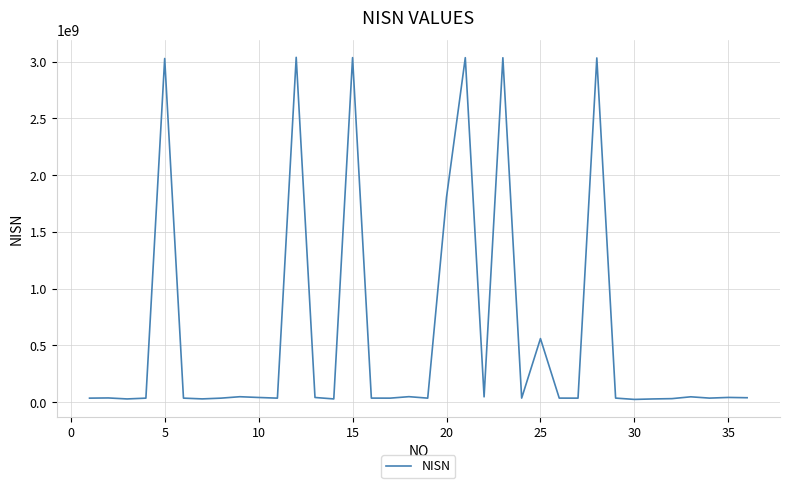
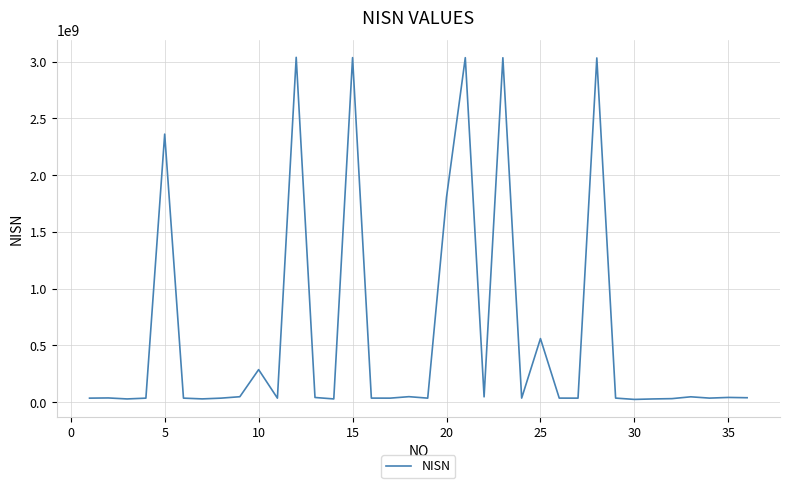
  {
-   "5": 3030000000,
-   "10": 40000000,
+   "5": 2360000000,
+   "10": 290000000,
    "15": 3040000000,
    "20": 1810000000,
    "25": 560000000,
    "30": 20000000,
    "35": 40000000
  }
